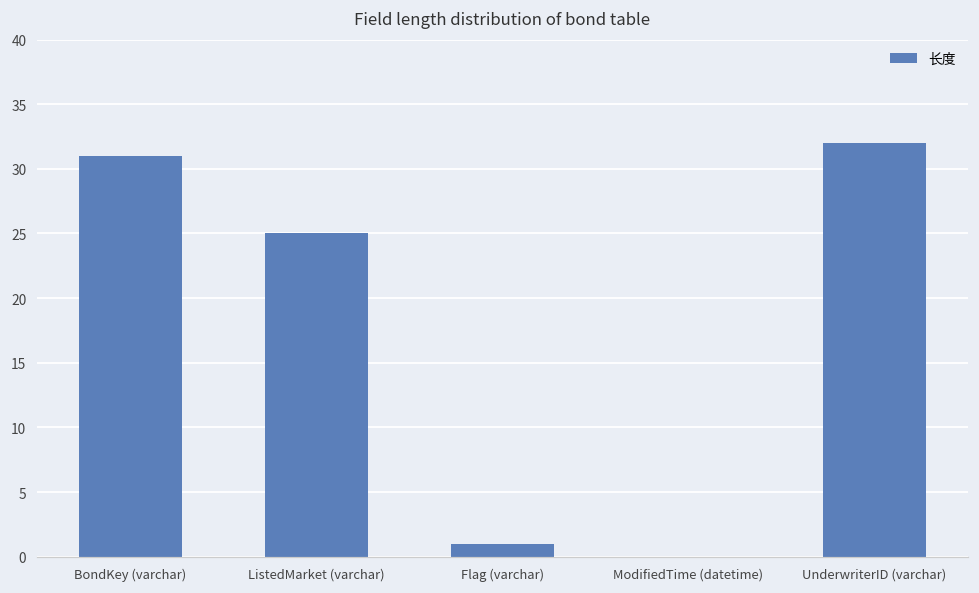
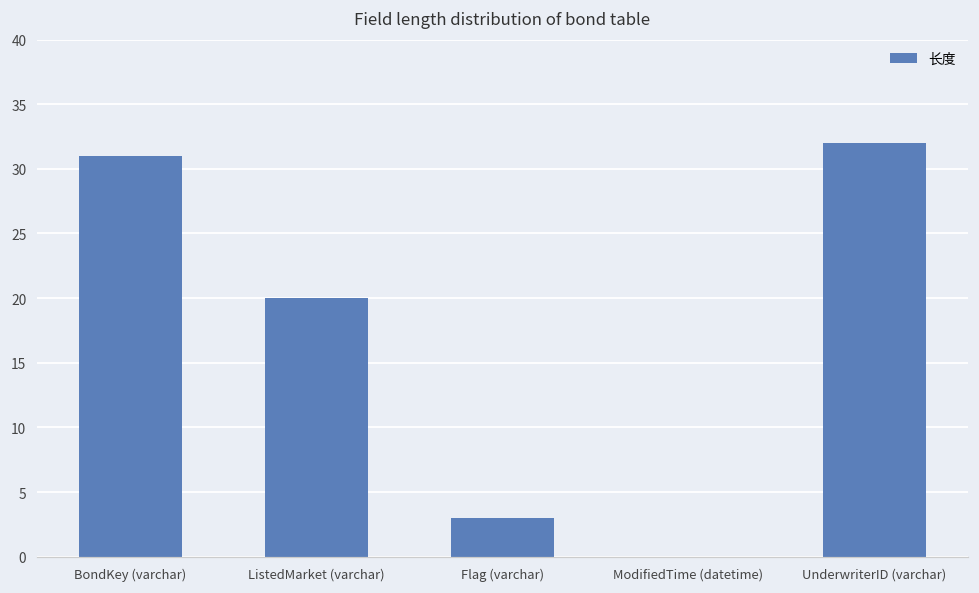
  {
    "BondKey (varchar)": 31,
-   "ListedMarket (varchar)": 25,
-   "Flag (varchar)": 1,
+   "ListedMarket (varchar)": 20,
+   "Flag (varchar)": 3,
    "ModifiedTime (datetime)": 0,
    "UnderwriterID (varchar)": 32
  }
